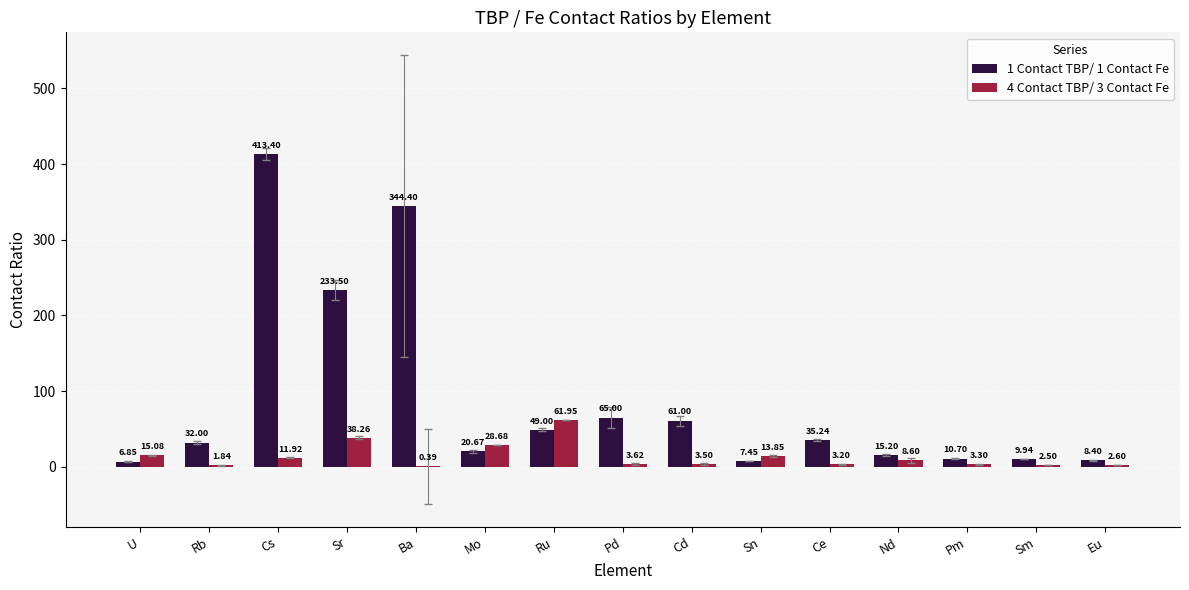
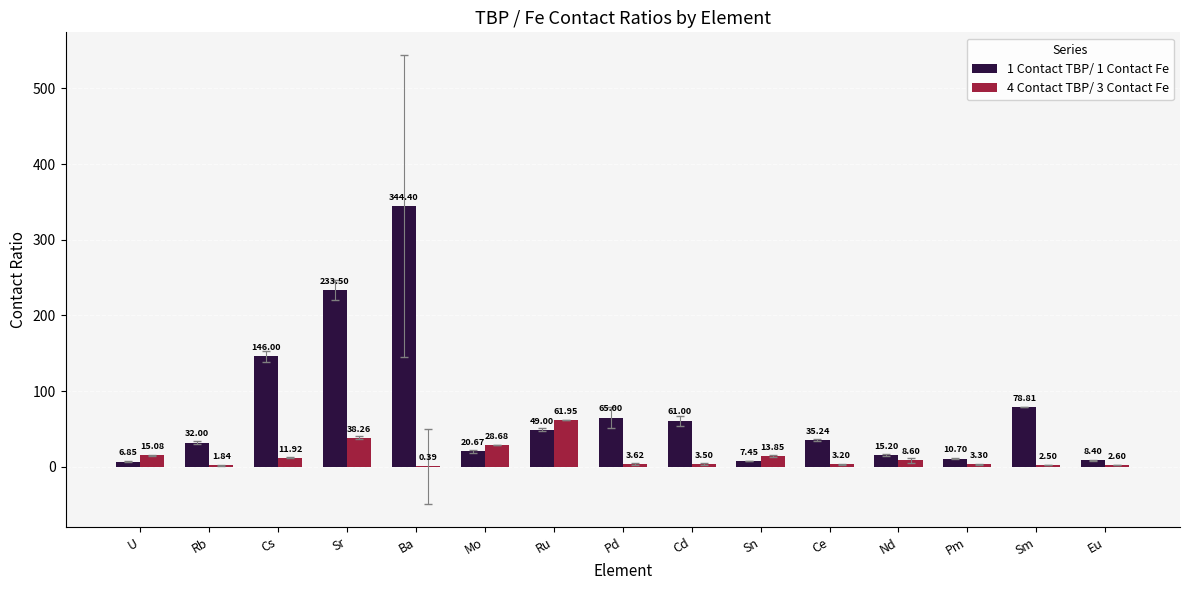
  {
    "1 Contact TBP/ 1 Contact Fe": {
      "U": 6.85,
      "Rb": 32.00,
-     "Cs": 413.40,
+     "Cs": 146.00,
      "Ba": 344.40,
      "Mo": 20.67,
      "Ru": 49.00,
      "Sn": 7.45,
      "Ce": 35.24,
      "Nd": 15.20,
      "Pm": 10.70,
-     "Sm": 9.94,
+     "Sm": 78.81,
      "Eu": 8.40
    },
    "4 Contact TBP/ 3 Contact Fe": {
      "U": 15.08,
      "Rb": 1.84,
      "Cs": 11.92,
      "Sr": 38.26,
      "Ba": 0.39,
      "Mo": 28.68,
      "Ru": 61.95,
      "Pd": 3.62,
      "Cd": 3.50,
      "Sn": 13.85,
      "Ce": 3.20,
      "Pm": 3.30,
      "Sm": 2.50,
      "Eu": 2.60
    }
  }
